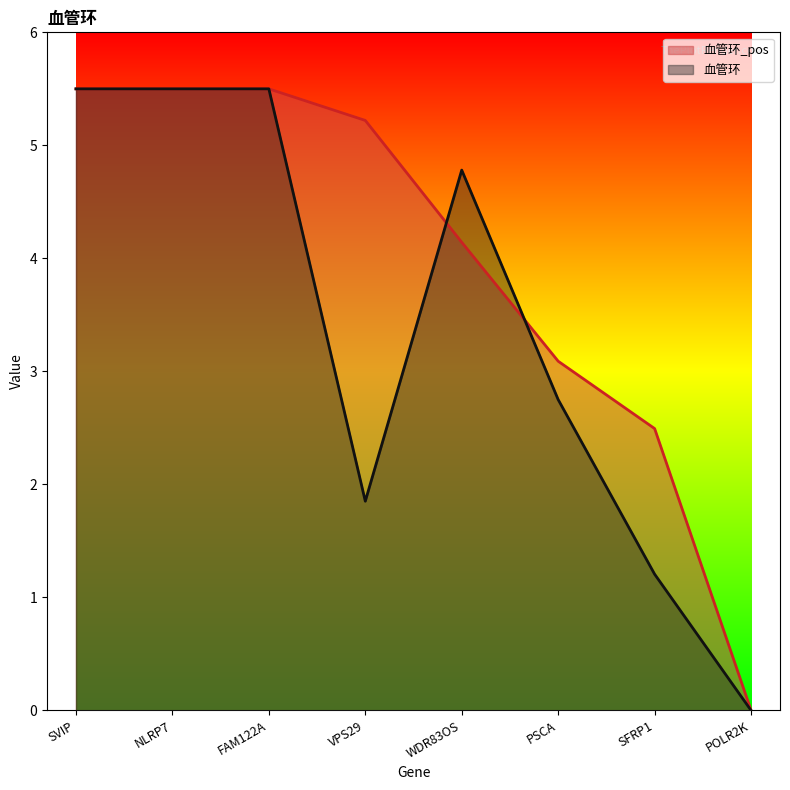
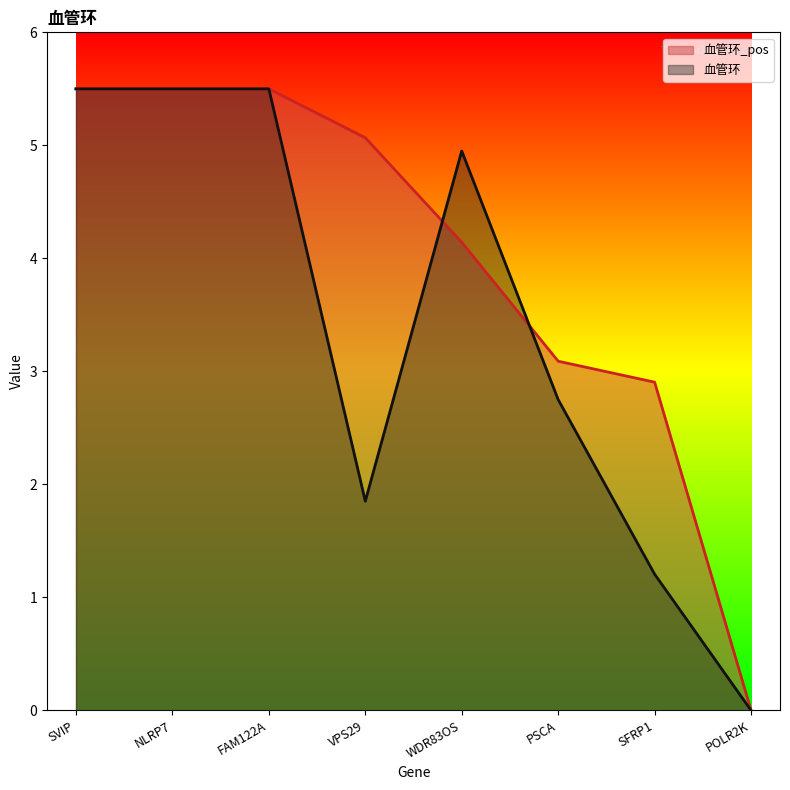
  {
    "血管环_pos": {
-     "VPS29": 5.22,
+     "VPS29": 5.07,
      "WDR83OS": 4.14,
      "PSCA": 3.09,
-     "SFRP1": 2.49
+     "SFRP1": 2.90
    },
    "血管环": {
      "VPS29": 1.85,
-     "WDR83OS": 4.78,
+     "WDR83OS": 4.95,
      "PSCA": 2.75,
      "SFRP1": 1.21
    }
  }
